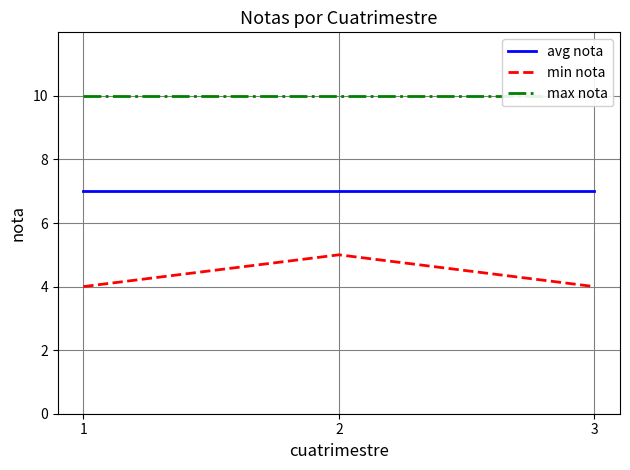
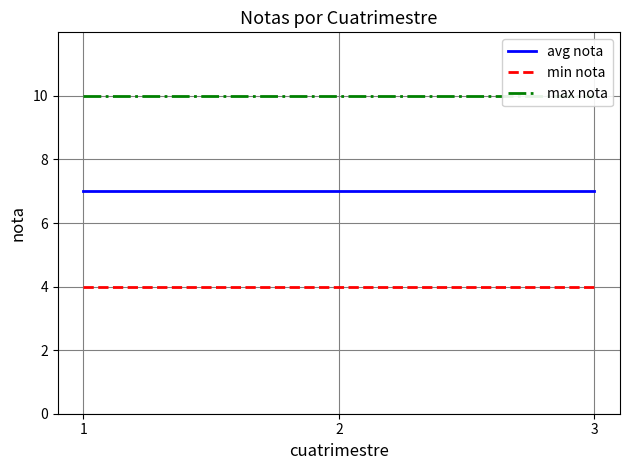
  {
    "avg nota": {
      "1": 7,
      "2": 7,
      "3": 7
    },
    "min nota": {
      "1": 4,
-     "2": 5,
+     "2": 4,
      "3": 4
    },
    "max nota": {
      "1": 10,
      "2": 10
    }
  }
